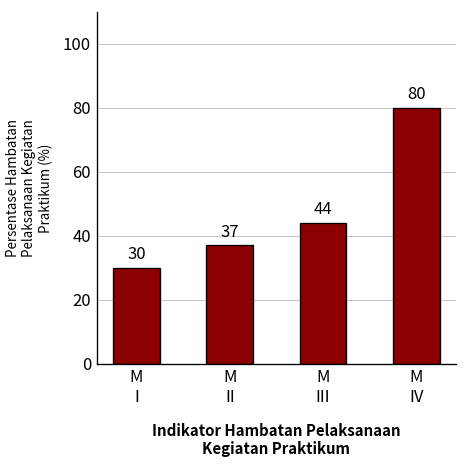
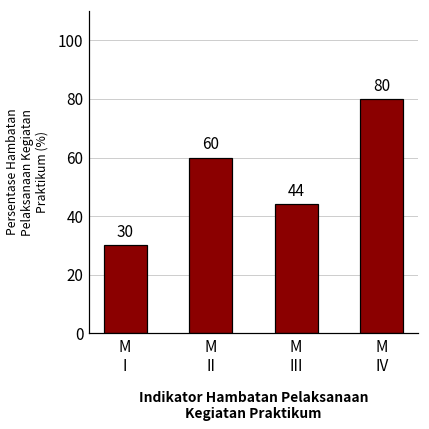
  {
    "M I": 30,
-   "M II": 37,
+   "M II": 60,
    "M III": 44,
    "M IV": 80
  }
